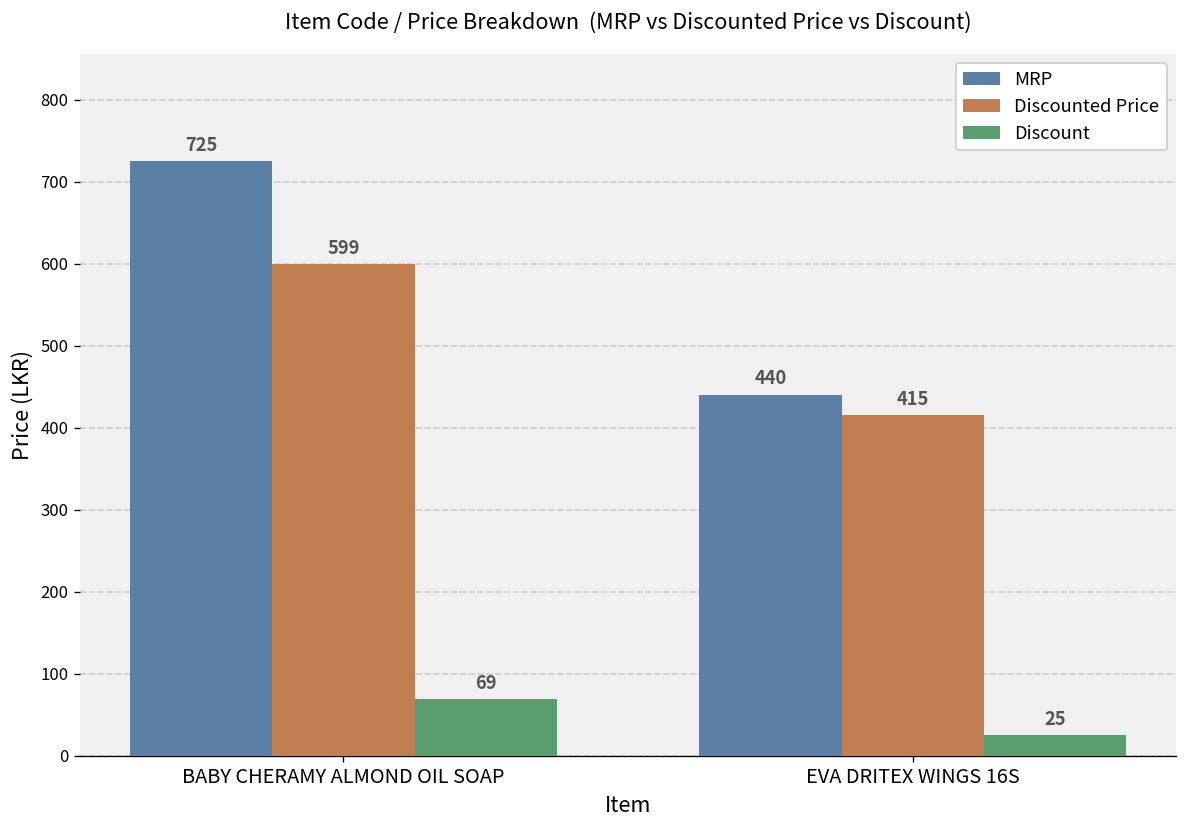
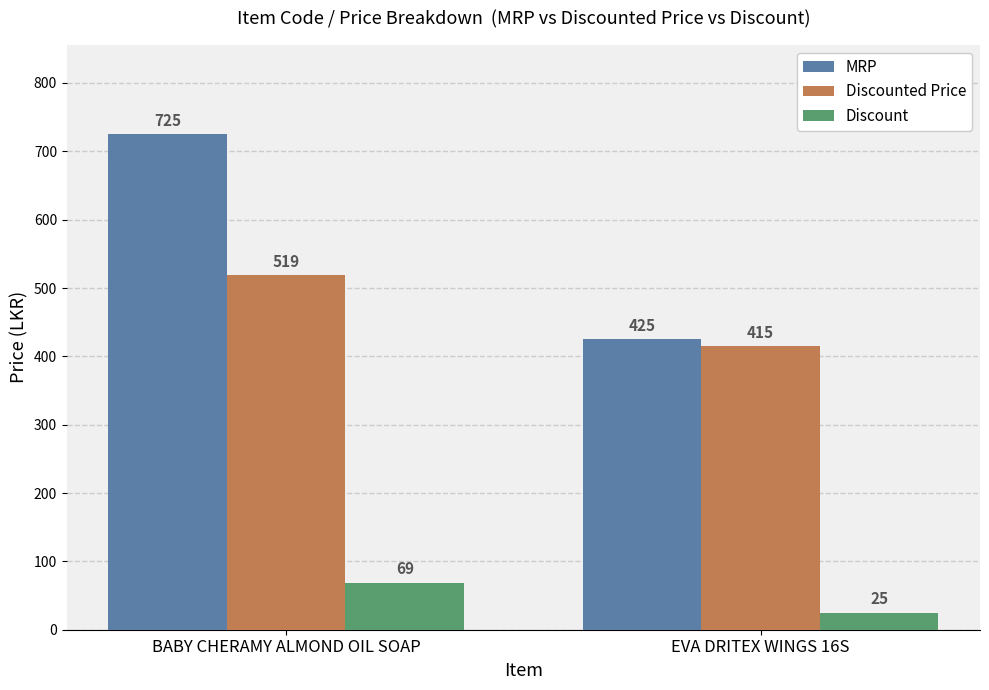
  {
    "MRP": {
      "BABY CHERAMY ALMOND OIL SOAP": 725,
-     "EVA DRITEX WINGS 16S": 440
+     "EVA DRITEX WINGS 16S": 425
    },
    "Discounted Price": {
-     "BABY CHERAMY ALMOND OIL SOAP": 599,
+     "BABY CHERAMY ALMOND OIL SOAP": 519,
      "EVA DRITEX WINGS 16S": 415
    },
    "Discount": {
      "BABY CHERAMY ALMOND OIL SOAP": 69,
      "EVA DRITEX WINGS 16S": 25
    }
  }
